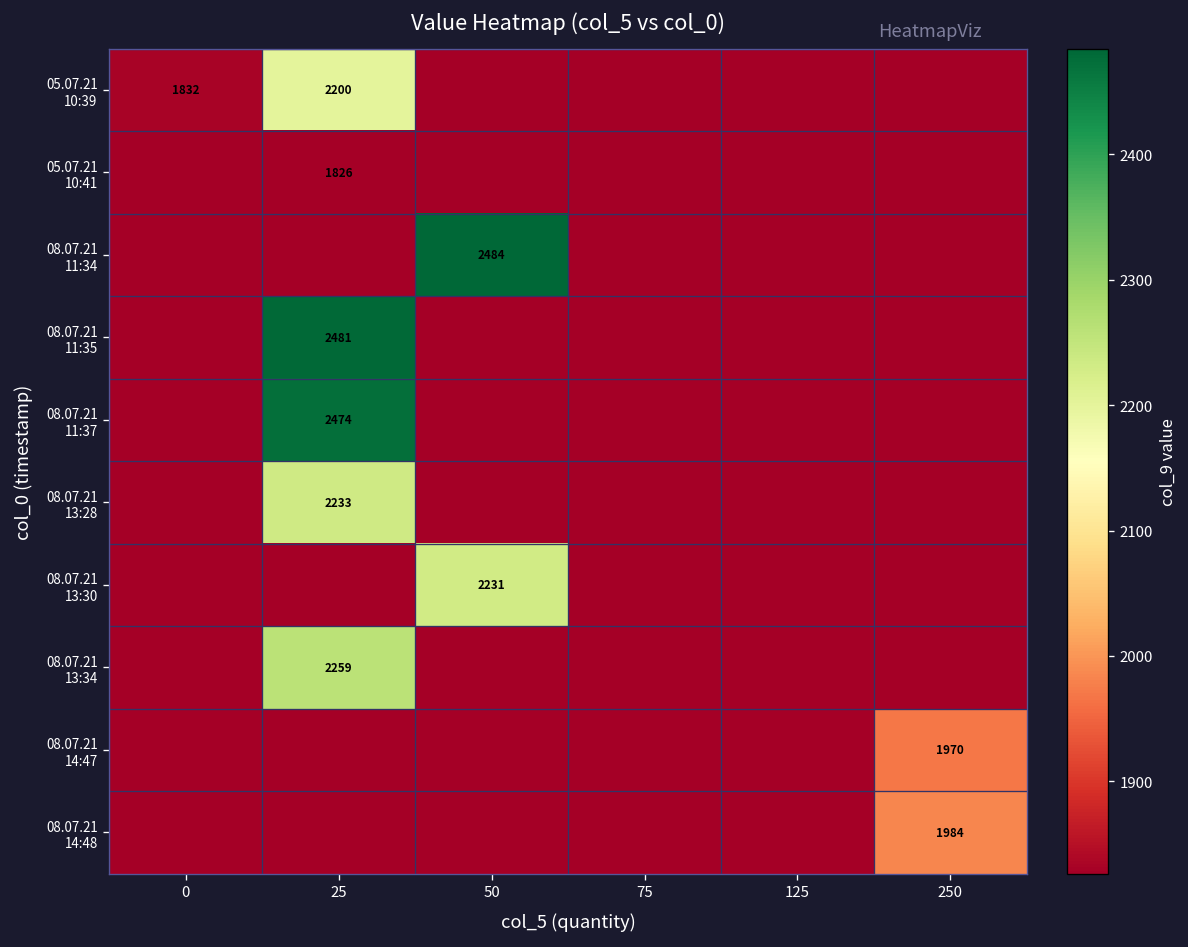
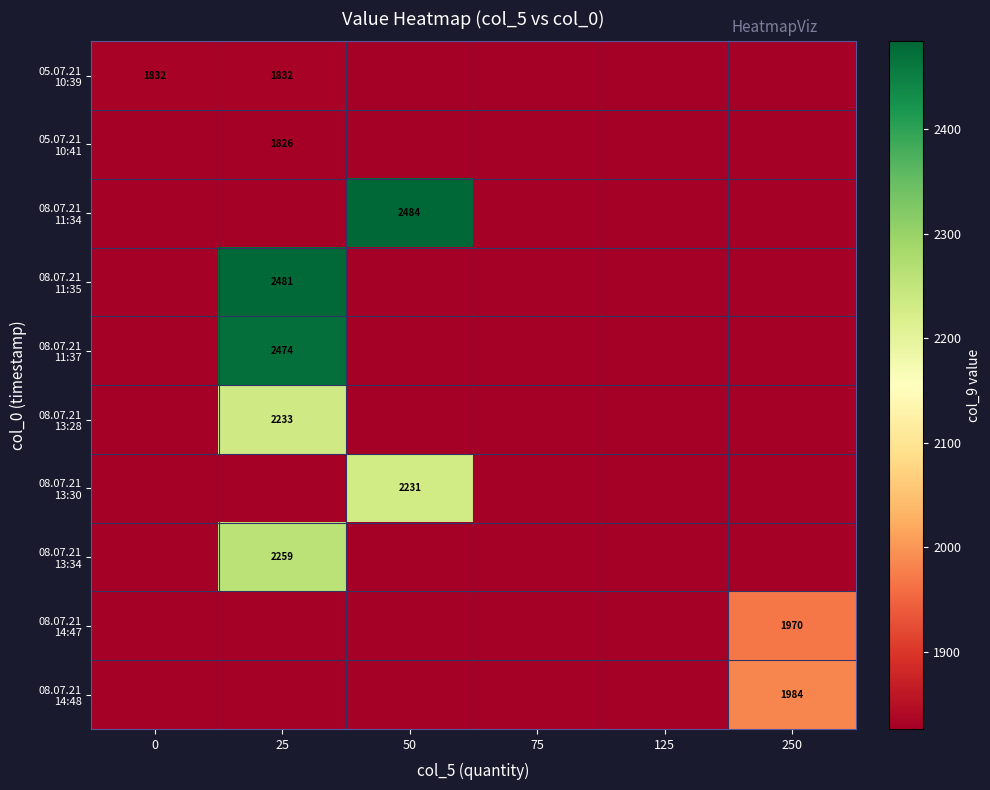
  {
    "05.07.21 10:39": {
      "0": 1832,
-     "25": 2200
+     "25": 1832
    },
    "05.07.21 10:41": {
      "25": 1826
    },
    "08.07.21 11:34": {
      "50": 2484
    },
    "08.07.21 11:35": {
      "25": 2481
    },
    "08.07.21 11:37": {
      "25": 2474
    },
    "08.07.21 13:28": {
      "25": 2233
    },
    "08.07.21 13:30": {
      "50": 2231
    },
    "08.07.21 13:34": {
      "25": 2259
    },
    "08.07.21 14:47": {
      "250": 1970
    },
    "08.07.21 14:48": {
      "250": 1984
    }
  }
